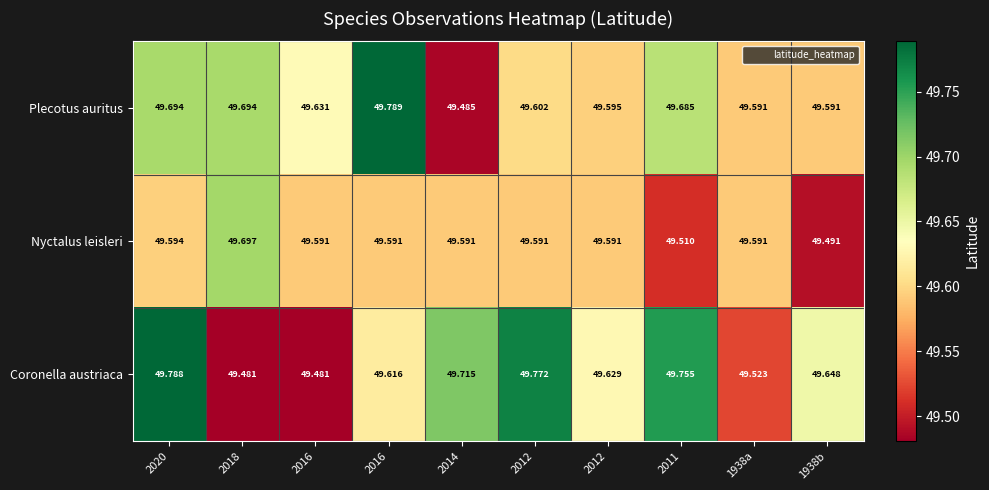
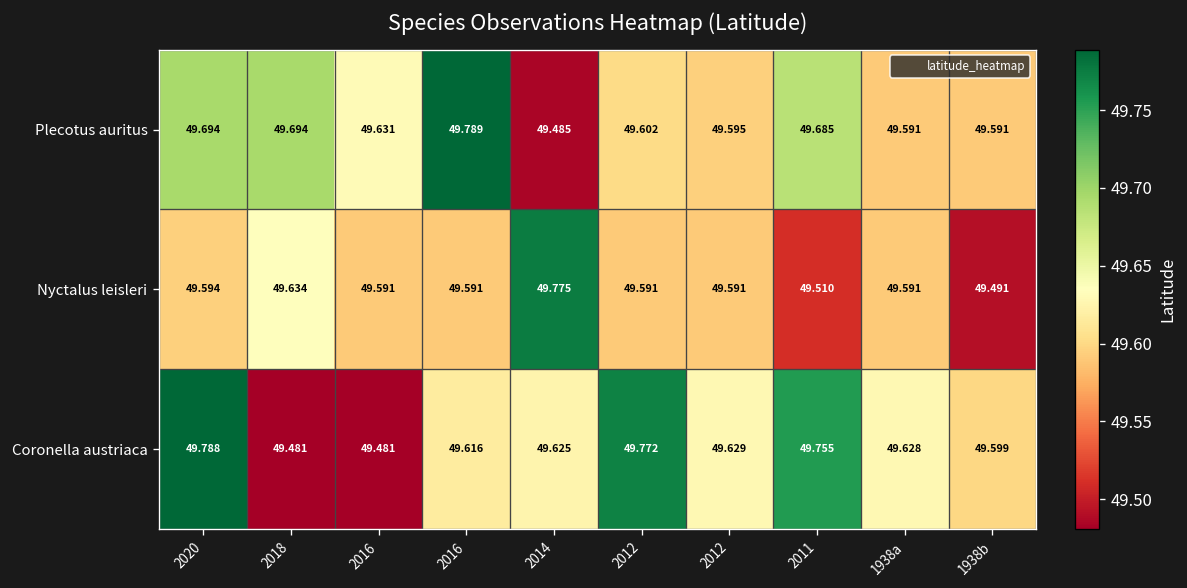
  {
    "Plecotus auritus": {
      "2020": 49.694,
      "2018": 49.694,
      "2014": 49.485,
      "2011": 49.685,
      "1938a": 49.591,
      "1938b": 49.591
    },
    "Nyctalus leisleri": {
      "2020": 49.594,
-     "2018": 49.697,
-     "2014": 49.591,
+     "2018": 49.634,
+     "2014": 49.775,
      "2011": 49.510,
      "1938a": 49.591,
      "1938b": 49.491
    },
    "Coronella austriaca": {
      "2020": 49.788,
      "2018": 49.481,
-     "2014": 49.715,
+     "2014": 49.625,
      "2011": 49.755,
-     "1938a": 49.523,
-     "1938b": 49.648
+     "1938a": 49.628,
+     "1938b": 49.599
    }
  }
